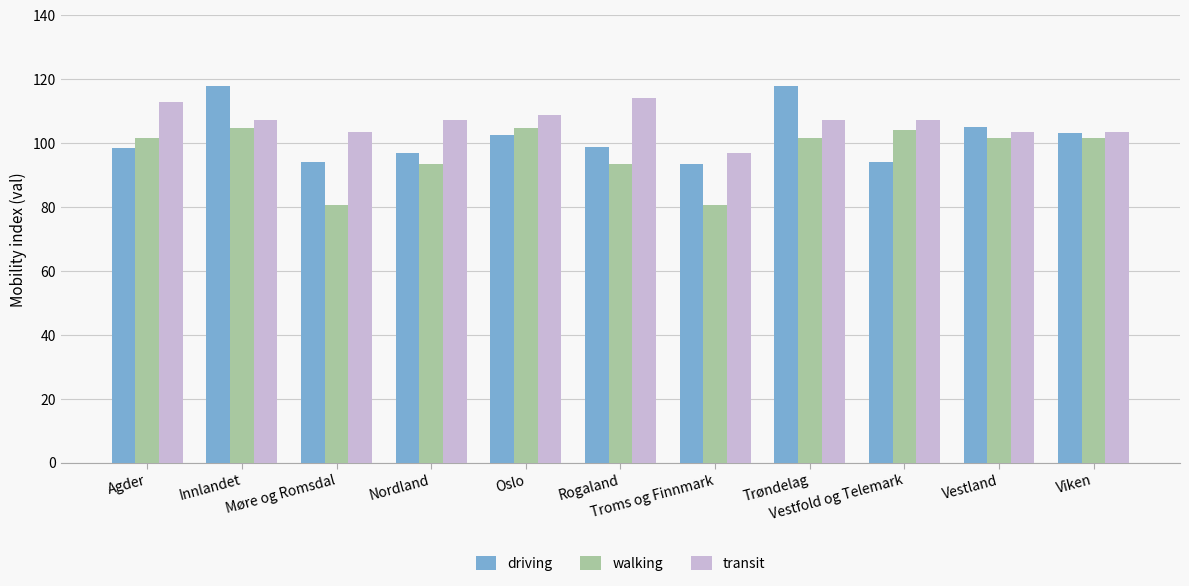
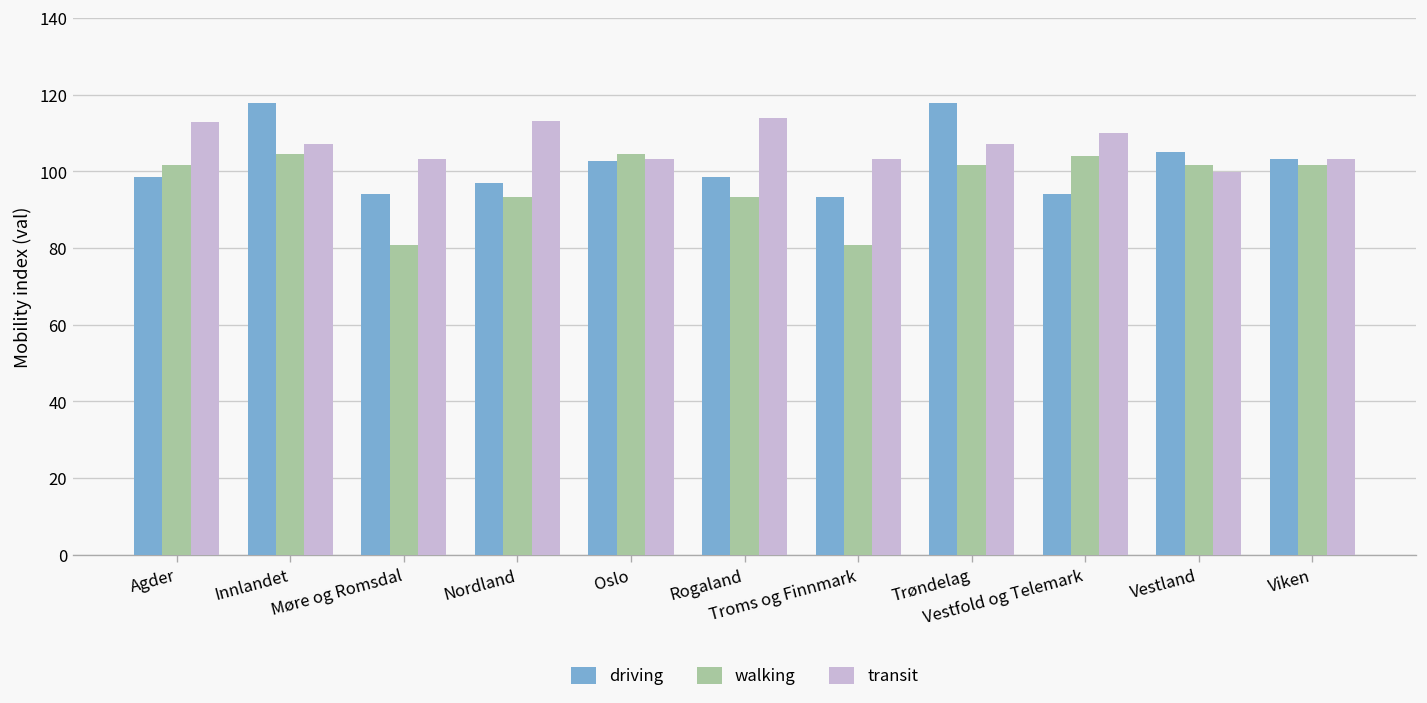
  {
    "driving": {
      "Agder": 98,
      "Innlandet": 118,
      "Møre og Romsdal": 94,
      "Nordland": 97,
      "Oslo": 103,
      "Rogaland": 99,
      "Troms og Finnmark": 93,
      "Trøndelag": 118,
      "Vestfold og Telemark": 94,
      "Vestland": 105,
      "Viken": 103
    },
    "walking": {
      "Agder": 102,
      "Innlandet": 105,
      "Møre og Romsdal": 81,
      "Nordland": 93,
      "Oslo": 105,
      "Rogaland": 93,
      "Troms og Finnmark": 81,
      "Trøndelag": 102,
      "Vestfold og Telemark": 104,
      "Vestland": 102,
      "Viken": 102
    },
    "transit": {
      "Agder": 113,
      "Innlandet": 107,
      "Møre og Romsdal": 103,
-     "Nordland": 107,
-     "Oslo": 109,
+     "Nordland": 113,
+     "Oslo": 103,
      "Rogaland": 114,
-     "Troms og Finnmark": 97,
+     "Troms og Finnmark": 103,
      "Trøndelag": 107,
-     "Vestfold og Telemark": 107,
-     "Vestland": 103,
+     "Vestfold og Telemark": 110,
+     "Vestland": 100,
      "Viken": 103
    }
  }
